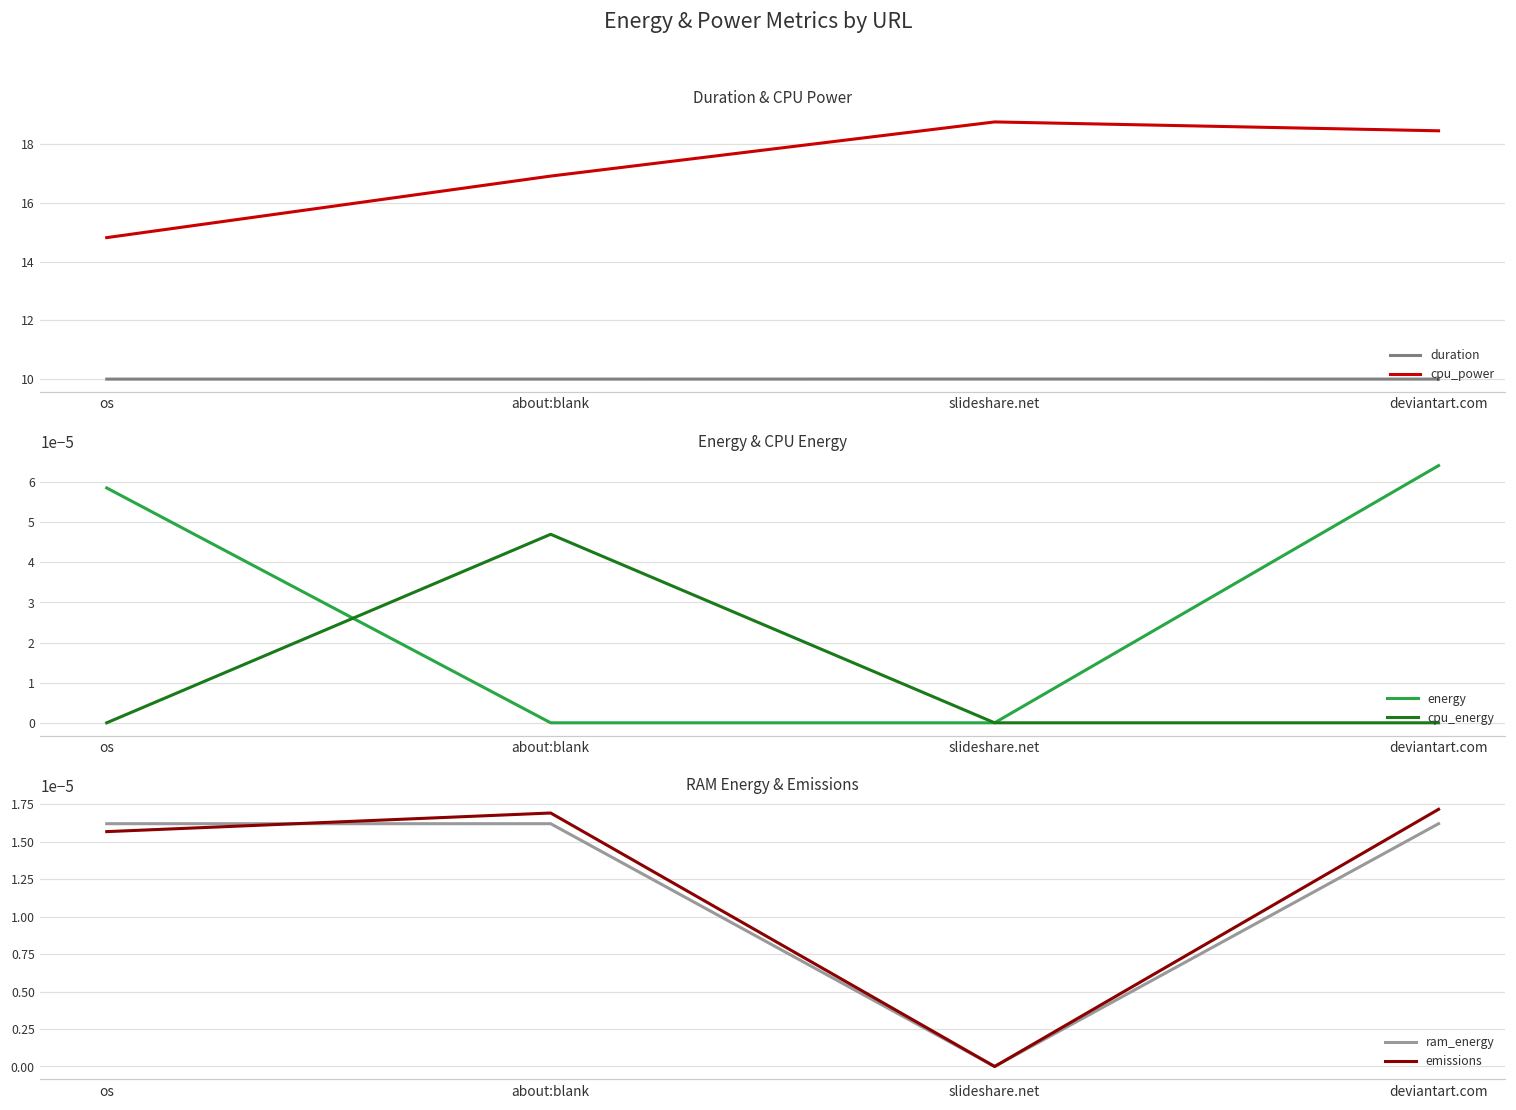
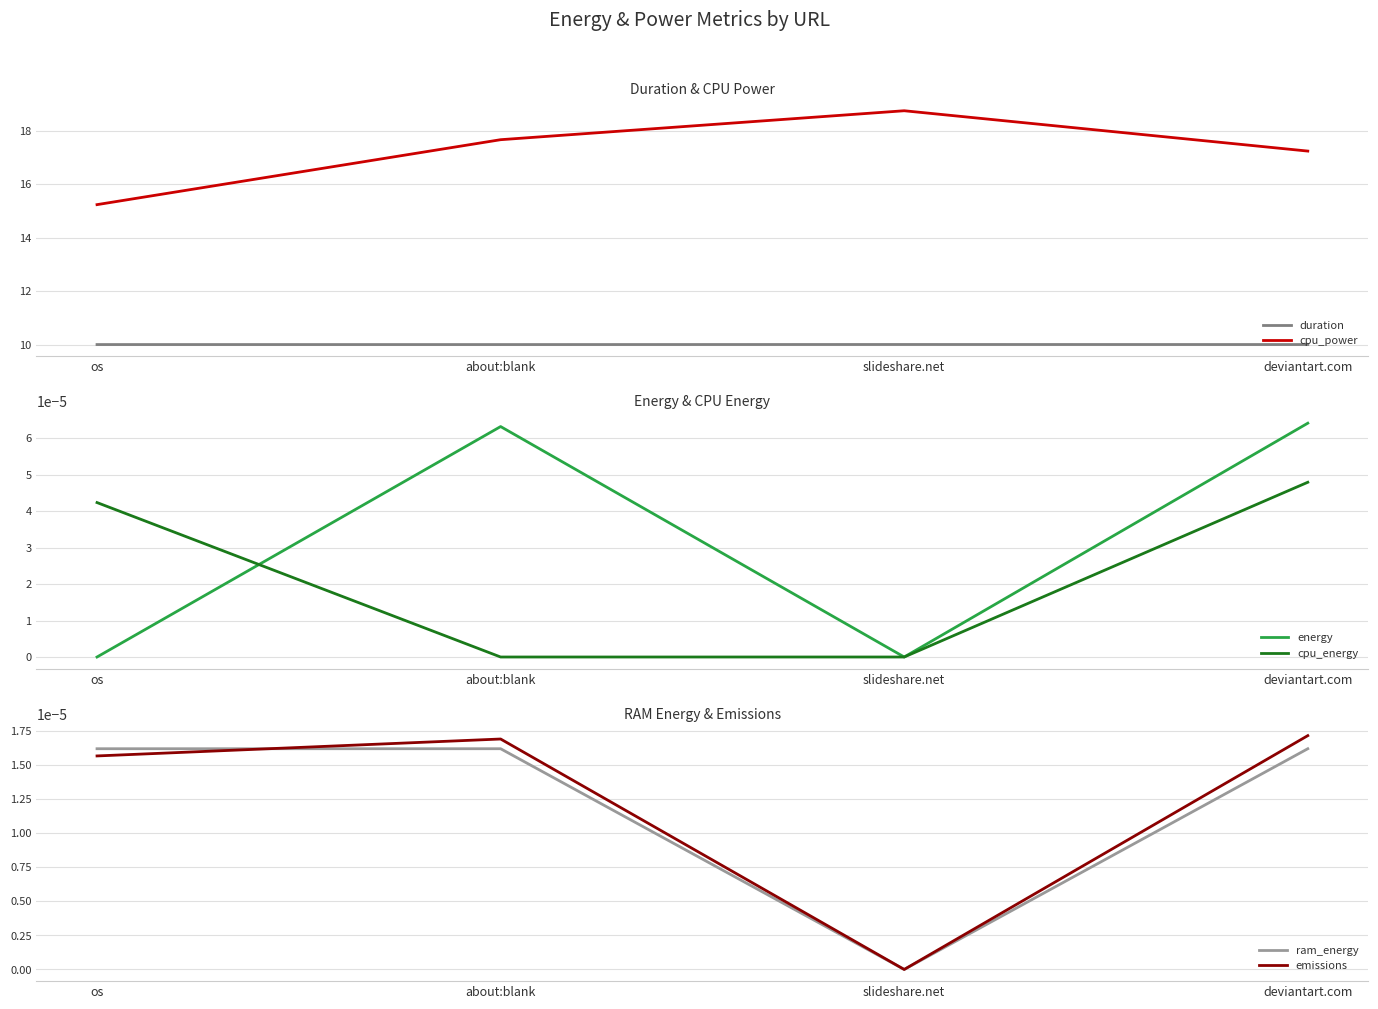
  {
    "Duration & CPU Power": {
      "duration": {
        "os": 10.0,
        "about:blank": 10.0,
        "slideshare.net": 10.0,
        "deviantart.com": 10.0
      },
      "cpu_power": {
-       "os": 14.8,
-       "about:blank": 16.9,
+       "os": 15.2,
+       "about:blank": 17.7,
        "slideshare.net": 18.7,
-       "deviantart.com": 18.4
+       "deviantart.com": 17.2
      }
    },
    "Energy & CPU Energy": {
      "energy": {
-       "os": 0.0001,
-       "about:blank": 0.0000,
+       "os": 0.0000,
+       "about:blank": 0.0001,
        "deviantart.com": 0.000064
      },
      "cpu_energy": {
-       "os": 0.00000,
-       "about:blank": 0.00005,
-       "deviantart.com": 0.00000
+       "os": 0.00004,
+       "about:blank": 0.00000,
+       "deviantart.com": 0.00005
      }
    },
    "RAM Energy & Emissions": {
      "ram_energy": {
        "os": 0.0000162,
        "about:blank": 0.0000162,
        "deviantart.com": 0.0000162
      },
      "emissions": {
        "os": 0.0000157,
        "about:blank": 0.0000169,
        "deviantart.com": 0.0000172
      }
    }
  }
